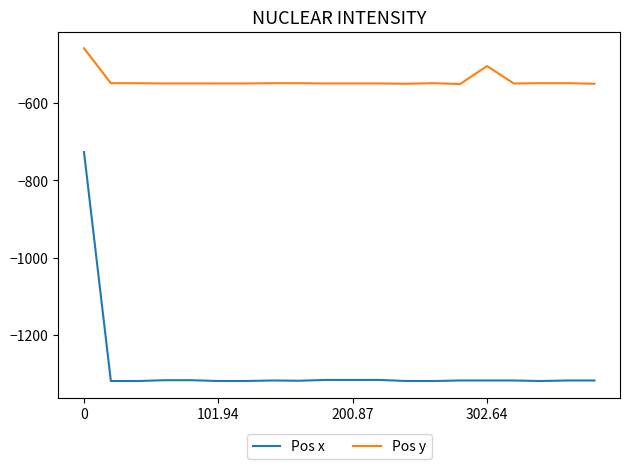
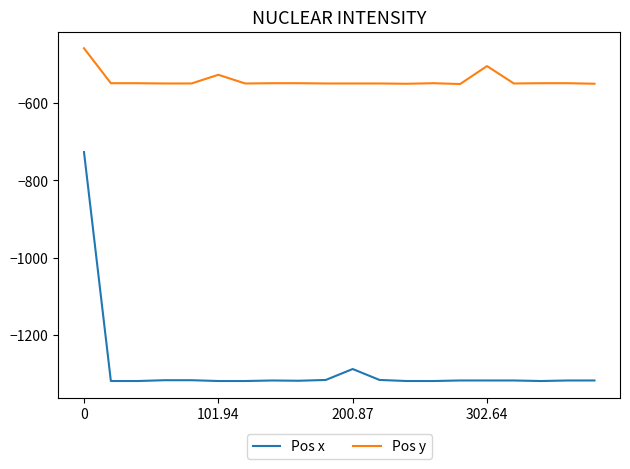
  {
    "Pos x": {
      "0": -730,
      "101.94": -1320,
-     "200.87": -1320,
+     "200.87": -1290,
      "302.64": -1320
    },
    "Pos y": {
      "0": -460,
-     "101.94": -550,
+     "101.94": -530,
      "200.87": -550,
      "302.64": -500
    }
  }
